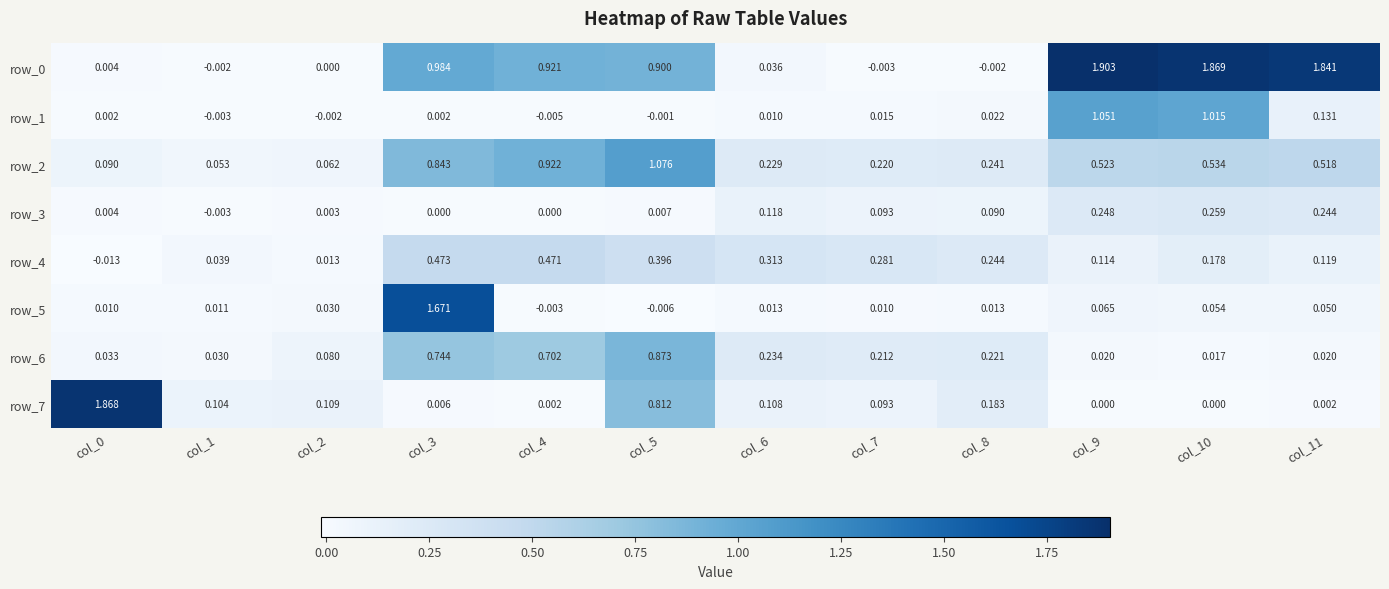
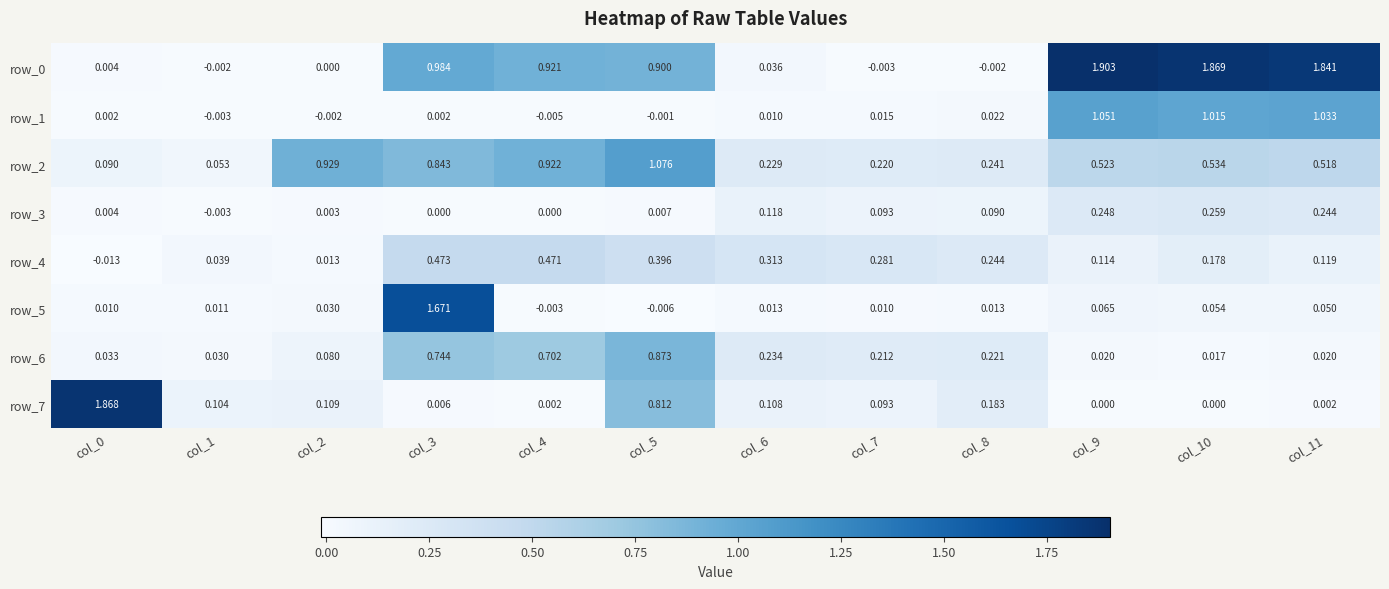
  {
    "row_0": {
      "col_0": 0.004,
      "col_1": -0.002,
      "col_2": 0.000,
      "col_3": 0.984,
      "col_4": 0.921,
      "col_5": 0.900,
      "col_6": 0.036,
      "col_7": -0.003,
      "col_8": -0.002,
      "col_9": 1.903,
      "col_10": 1.869,
      "col_11": 1.841
    },
    "row_1": {
      "col_0": 0.002,
      "col_1": -0.003,
      "col_2": -0.002,
      "col_3": 0.002,
      "col_4": -0.005,
      "col_5": -0.001,
      "col_6": 0.010,
      "col_7": 0.015,
      "col_8": 0.022,
      "col_9": 1.051,
      "col_10": 1.015,
-     "col_11": 0.131
+     "col_11": 1.033
    },
    "row_2": {
      "col_0": 0.090,
      "col_1": 0.053,
-     "col_2": 0.062,
+     "col_2": 0.929,
      "col_3": 0.843,
      "col_4": 0.922,
      "col_5": 1.076,
      "col_6": 0.229,
      "col_7": 0.220,
      "col_8": 0.241,
      "col_9": 0.523,
      "col_10": 0.534,
      "col_11": 0.518
    },
    "row_3": {
      "col_0": 0.004,
      "col_1": -0.003,
      "col_2": 0.003,
      "col_3": 0.000,
      "col_4": 0.000,
      "col_5": 0.007,
      "col_6": 0.118,
      "col_7": 0.093,
      "col_8": 0.090,
      "col_9": 0.248,
      "col_10": 0.259,
      "col_11": 0.244
    },
    "row_4": {
      "col_0": -0.013,
      "col_1": 0.039,
      "col_2": 0.013,
      "col_3": 0.473,
      "col_4": 0.471,
      "col_5": 0.396,
      "col_6": 0.313,
      "col_7": 0.281,
      "col_8": 0.244,
      "col_9": 0.114,
      "col_10": 0.178,
      "col_11": 0.119
    },
    "row_5": {
      "col_0": 0.010,
      "col_1": 0.011,
      "col_2": 0.030,
      "col_3": 1.671,
      "col_4": -0.003,
      "col_5": -0.006,
      "col_6": 0.013,
      "col_7": 0.010,
      "col_8": 0.013,
      "col_9": 0.065,
      "col_10": 0.054,
      "col_11": 0.050
    },
    "row_6": {
      "col_0": 0.033,
      "col_1": 0.030,
      "col_2": 0.080,
      "col_3": 0.744,
      "col_4": 0.702,
      "col_5": 0.873,
      "col_6": 0.234,
      "col_7": 0.212,
      "col_8": 0.221,
      "col_9": 0.020,
      "col_10": 0.017,
      "col_11": 0.020
    },
    "row_7": {
      "col_0": 1.868,
      "col_1": 0.104,
      "col_2": 0.109,
      "col_3": 0.006,
      "col_4": 0.002,
      "col_5": 0.812,
      "col_6": 0.108,
      "col_7": 0.093,
      "col_8": 0.183,
      "col_9": 0.000,
      "col_10": 0.000,
      "col_11": 0.002
    }
  }
